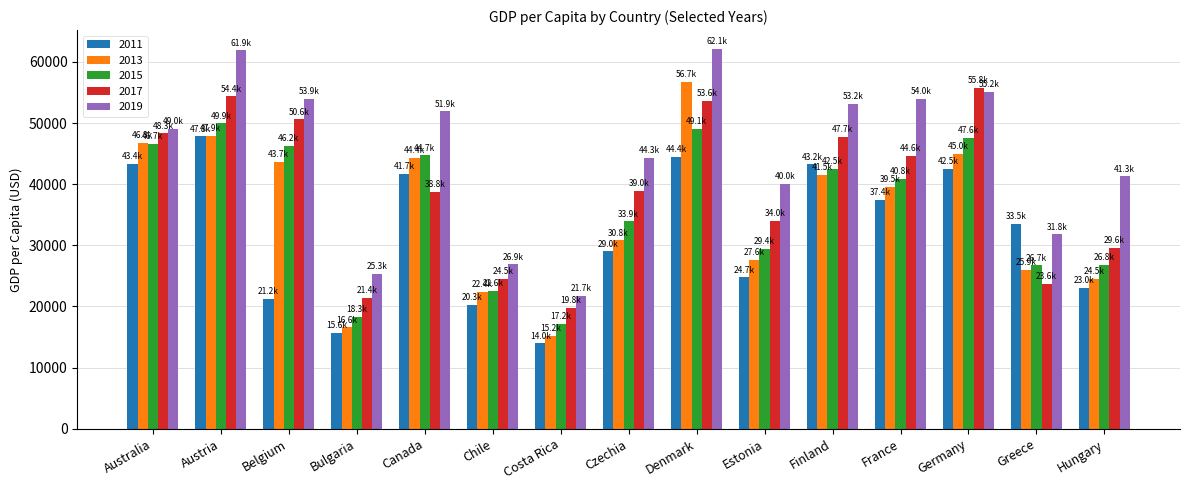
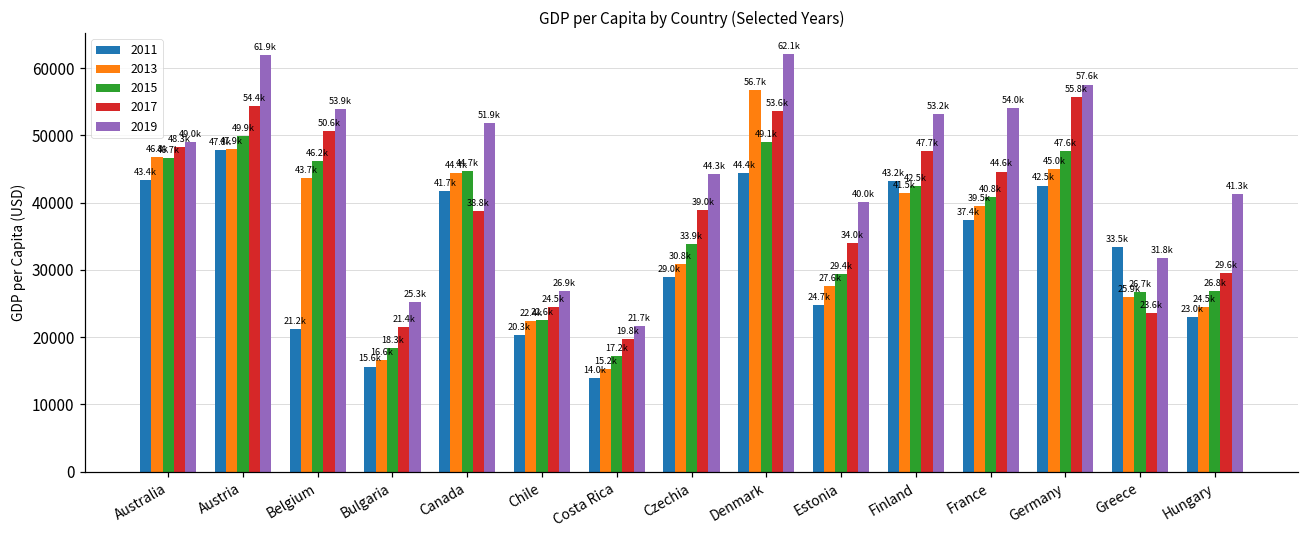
  {
    "2011": {
      "Australia": "43.4k",
      "Belgium": "21.2k",
      "Canada": "41.7k",
      "Chile": "20.3k",
      "Costa Rica": "14.0k",
      "Czechia": "29.0k",
      "Denmark": "44.4k",
      "Estonia": "24.7k",
      "Finland": "43.2k",
      "France": "37.4k",
      "Germany": "42.5k",
      "Greece": "33.5k",
      "Hungary": "23.0k"
    },
    "2013": {
      "Belgium": "43.7k",
      "Costa Rica": "15.2k",
      "Czechia": "30.8k",
      "Denmark": "56.7k",
      "Estonia": "27.6k",
      "France": "39.5k",
      "Germany": "45.0k",
      "Hungary": "24.5k"
    },
    "2015": {
      "Austria": "49.9k",
      "Belgium": "46.2k",
      "Bulgaria": "18.3k",
      "Costa Rica": "17.2k",
      "Czechia": "33.9k",
      "Denmark": "49.1k",
      "Estonia": "29.4k",
      "France": "40.8k",
      "Germany": "47.6k",
      "Hungary": "26.8k"
    },
    "2017": {
      "Austria": "54.4k",
      "Belgium": "50.6k",
      "Bulgaria": "21.4k",
      "Canada": "38.8k",
      "Chile": "24.5k",
      "Costa Rica": "19.8k",
      "Czechia": "39.0k",
      "Denmark": "53.6k",
      "Estonia": "34.0k",
      "Finland": "47.7k",
      "France": "44.6k",
      "Germany": "55.8k",
      "Greece": "23.6k",
      "Hungary": "29.6k"
    },
    "2019": {
      "Austria": "61.9k",
      "Belgium": "53.9k",
      "Bulgaria": "25.3k",
      "Canada": "51.9k",
      "Chile": "26.9k",
      "Costa Rica": "21.7k",
      "Czechia": "44.3k",
      "Denmark": "62.1k",
      "Estonia": "40.0k",
      "Finland": "53.2k",
      "France": "54.0k",
-     "Germany": "55.2k",
+     "Germany": "57.6k",
      "Greece": "31.8k",
      "Hungary": "41.3k"
    }
  }
